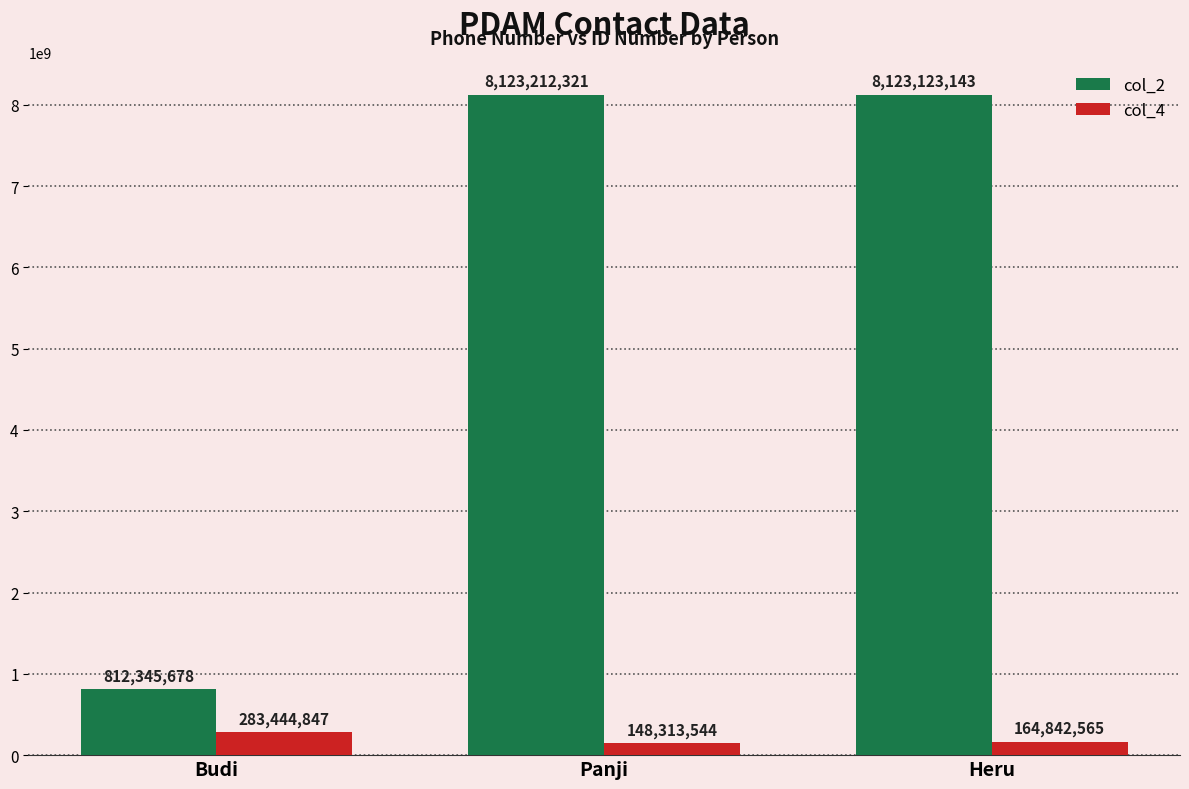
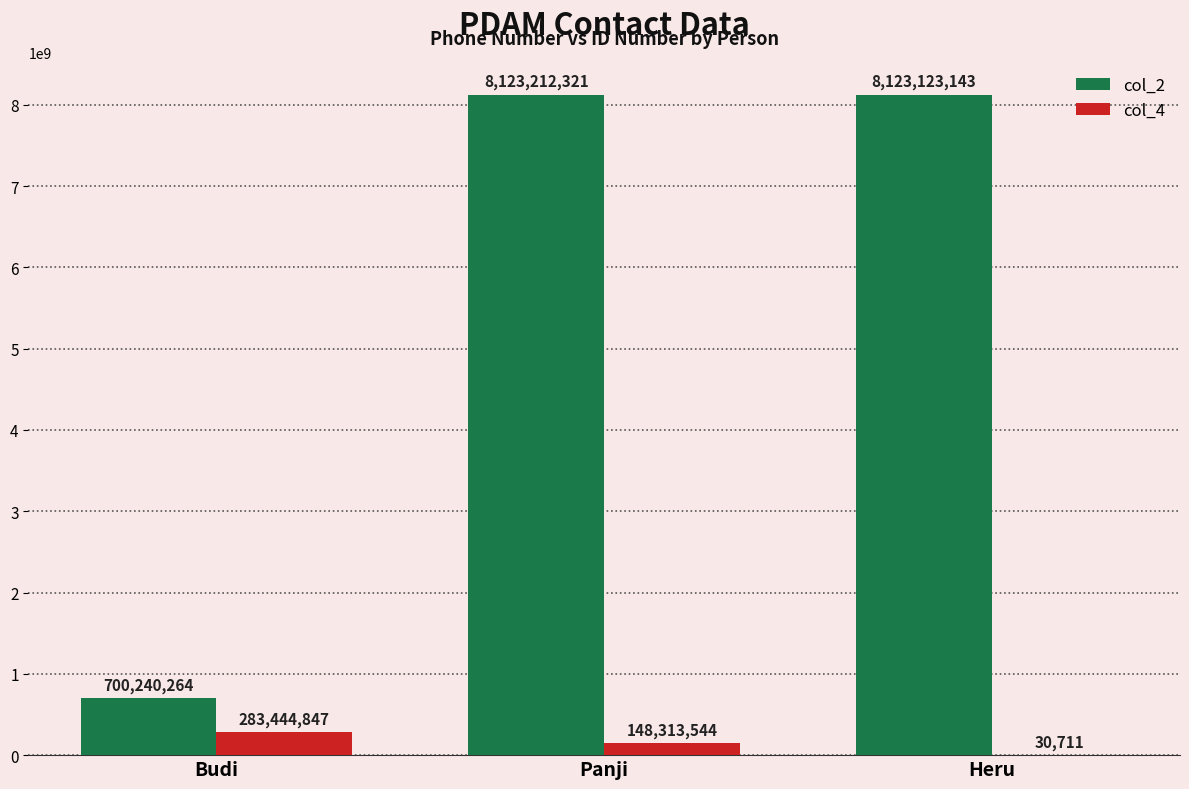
  {
    "col_2": {
-     "Budi": "812,345,678",
+     "Budi": "700,240,264",
      "Panji": "8,123,212,321",
      "Heru": "8,123,123,143"
    },
    "col_4": {
      "Budi": "283,444,847",
      "Panji": "148,313,544",
-     "Heru": "164,842,565"
+     "Heru": "30,711"
    }
  }
